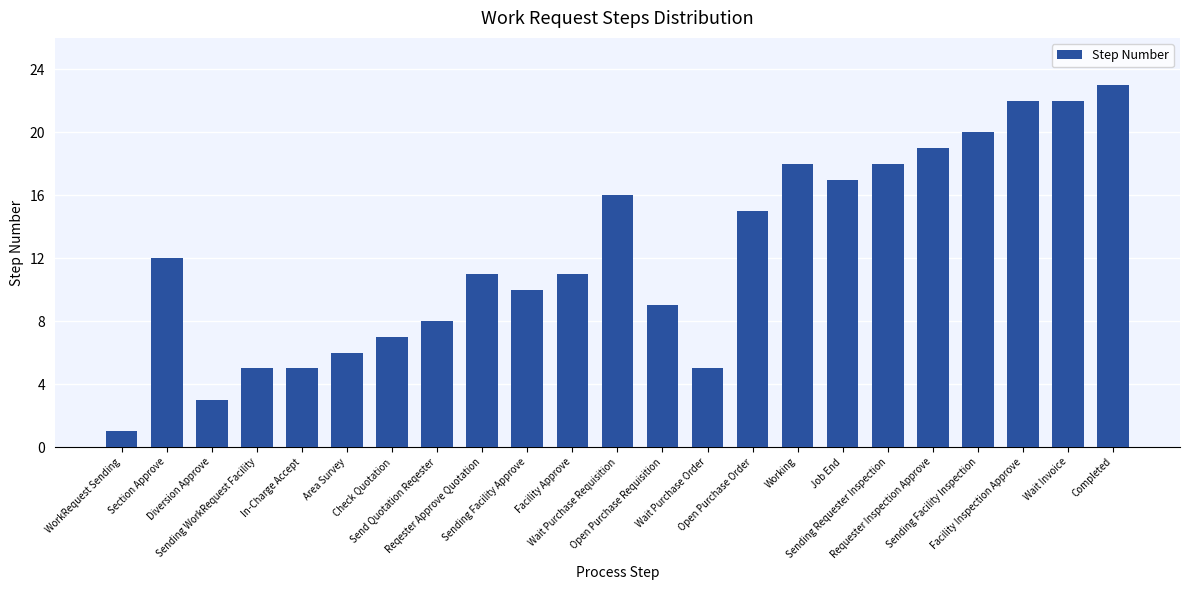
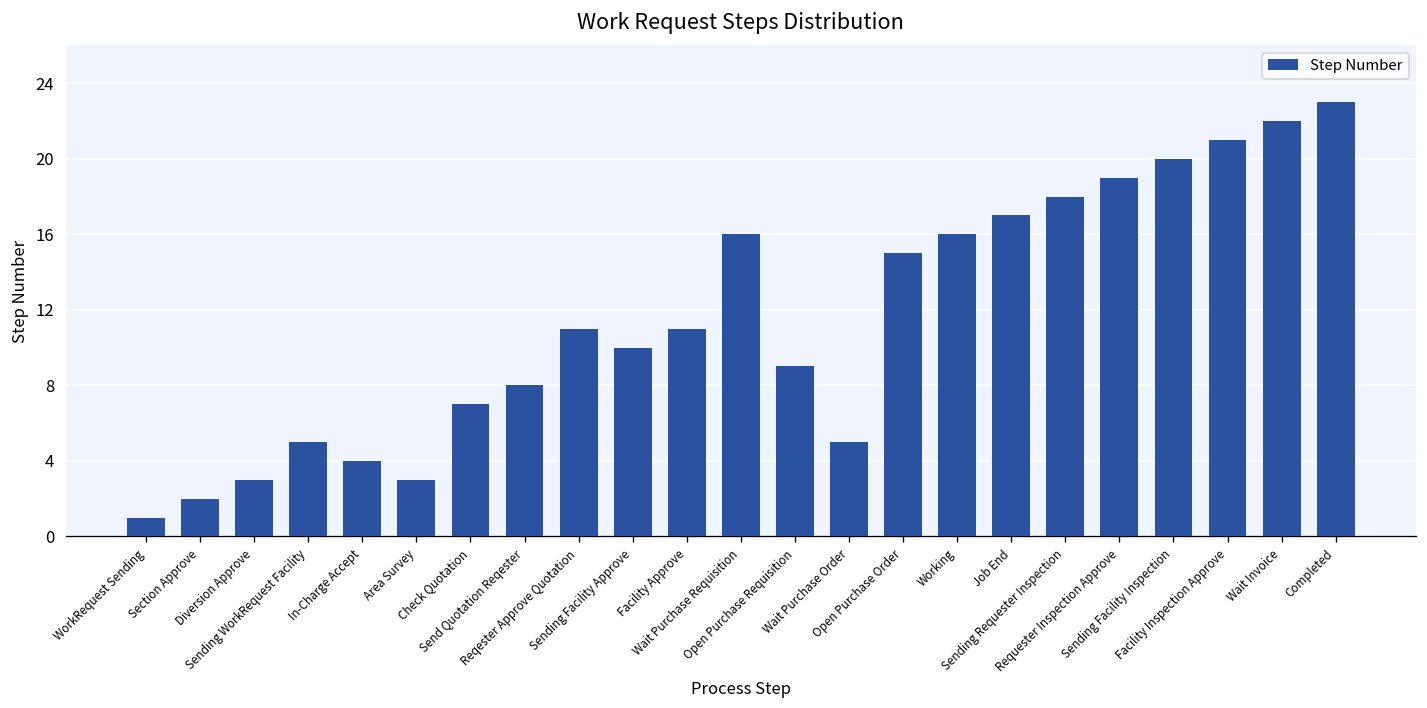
  {
    "WorkRequest Sending": 1,
-   "Section Approve": 12,
+   "Section Approve": 2,
    "Diversion Approve": 3,
    "Sending WorkRequest Facility": 5,
-   "In-Charge Accept": 5,
-   "Area Survey": 6,
+   "In-Charge Accept": 4,
+   "Area Survey": 3,
    "Check Quotation": 7,
    "Send Quotation Reqester": 8,
    "Reqester Approve Quotation": 11,
    "Sending Facility Approve": 10,
    "Facility Approve": 11,
    "Wait Purchase Requisition": 16,
    "Open Purchase Requisition": 9,
    "Wait Purchase Order": 5,
    "Open Purchase Order": 15,
-   "Working": 18,
+   "Working": 16,
    "Job End": 17,
    "Sending Requester Inspection": 18,
    "Requester Inspection Approve": 19,
    "Sending Facility Inspection": 20,
-   "Facility Inspection Approve": 22,
+   "Facility Inspection Approve": 21,
    "Wait Invoice": 22,
    "Completed": 23
  }
